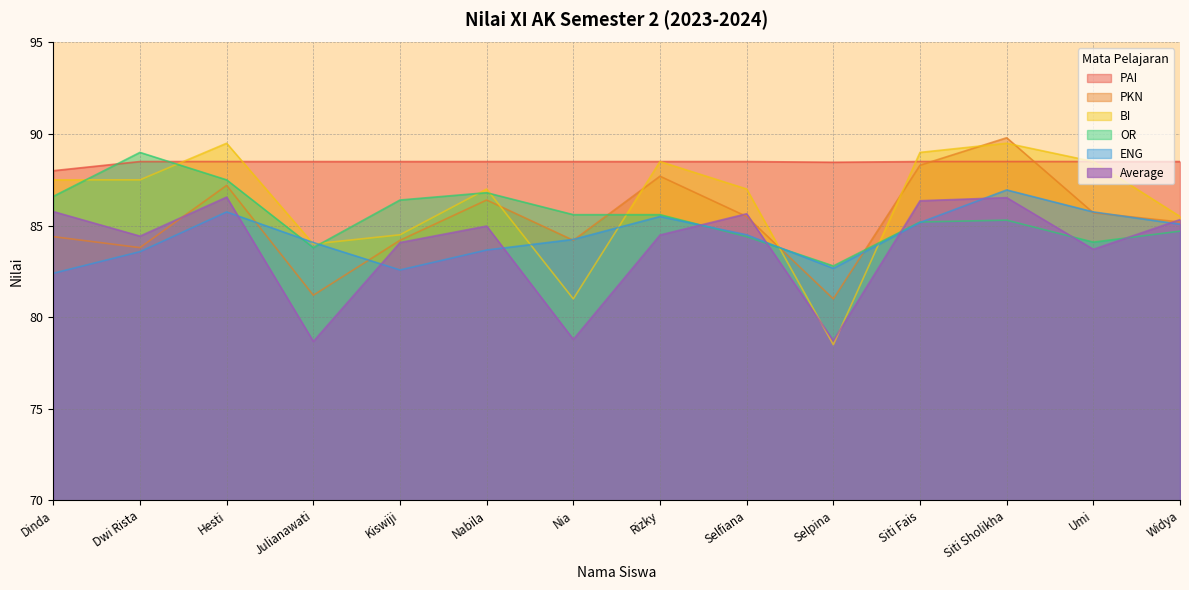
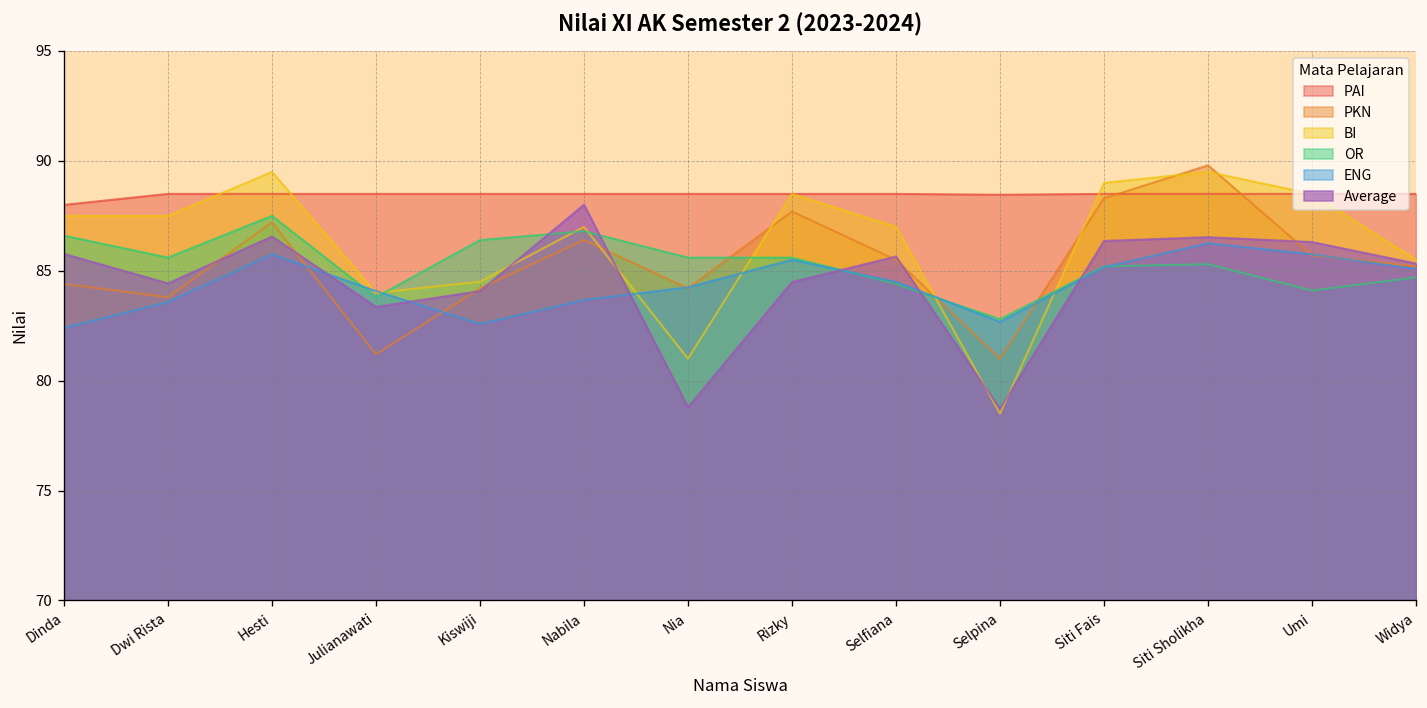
  {
    "OR": {
      "Dinda": 86.6,
-     "Dwi Rista": 89.0,
+     "Dwi Rista": 85.6,
      "Hesti": 87.5,
      "Julianawati": 83.8,
      "Kiswiji": 86.4,
      "Nabila": 86.8,
      "Nia": 85.6,
      "Siti Sholikha": 85.3,
      "Umi": 84.1,
      "Widya": 84.7
    },
    "ENG": {
      "Dinda": 82.4,
      "Dwi Rista": 83.6,
      "Hesti": 85.8,
      "Kiswiji": 82.6,
      "Nabila": 83.7,
-     "Siti Sholikha": 87.0
+     "Siti Sholikha": 86.3
    },
    "Average": {
      "Dinda": 85.8,
      "Dwi Rista": 84.4,
      "Hesti": 86.6,
-     "Julianawati": 78.7,
-     "Nabila": 85.0,
+     "Julianawati": 83.4,
+     "Nabila": 88.0,
      "Nia": 78.8,
      "Rizky": 84.5,
      "Selfiana": 85.7,
      "Selpina": 78.7,
      "Siti Fais": 86.4,
      "Siti Sholikha": 86.5,
-     "Umi": 83.7
+     "Umi": 86.3
    }
  }
